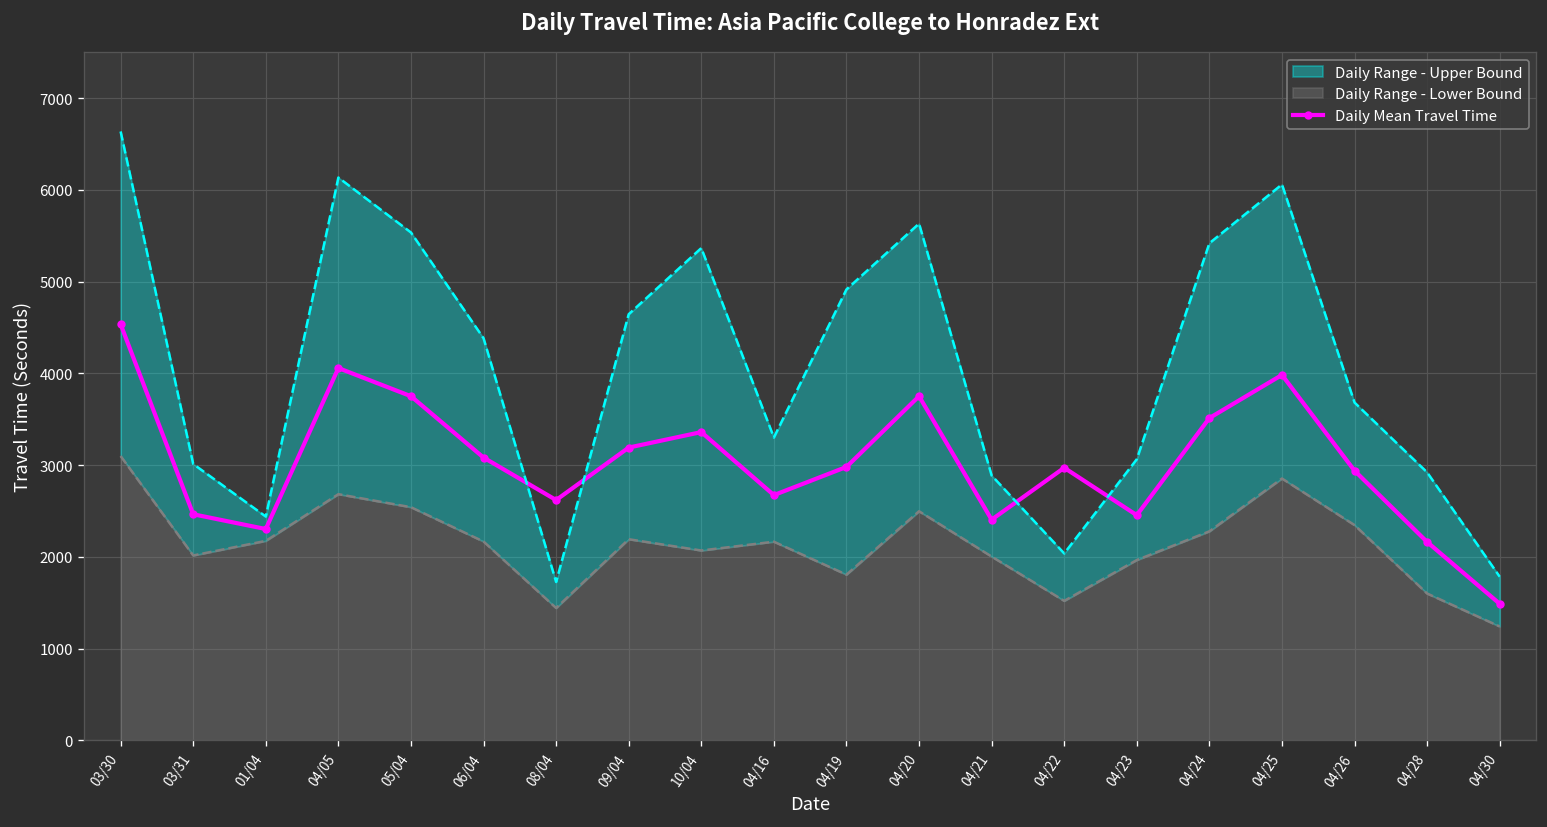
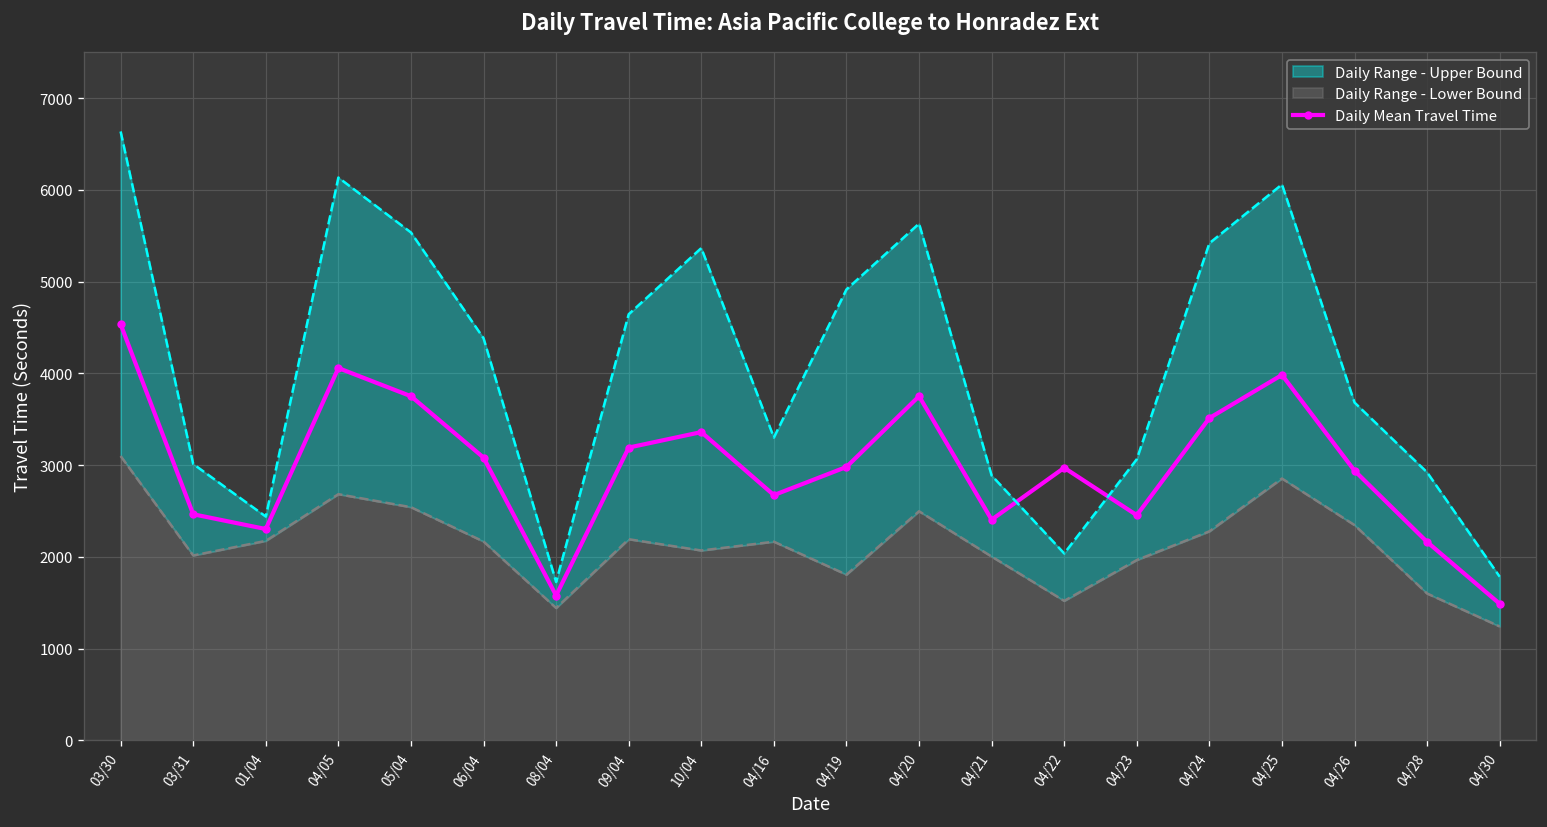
  {
    "Daily Mean Travel Time": {
      "03/30": 4500,
      "03/31": 2500,
      "01/04": 2300,
      "04/05": 4100,
      "05/04": 3800,
      "06/04": 3100,
-     "08/04": 2600,
+     "08/04": 1600,
      "09/04": 3200,
      "10/04": 3400,
      "04/16": 2700,
      "04/19": 3000,
      "04/20": 3800,
      "04/21": 2400,
      "04/22": 3000,
      "04/23": 2500,
      "04/24": 3500,
      "04/25": 4000,
      "04/26": 2900,
      "04/28": 2200,
      "04/30": 1500
    },
    "Daily Range - Upper Bound": {
      "03/30": 6600,
      "03/31": 3000,
      "01/04": 2400,
      "04/05": 6100,
      "05/04": 5500,
      "06/04": 4400,
      "08/04": 1700,
      "09/04": 4600,
      "10/04": 5400,
      "04/16": 3300,
      "04/19": 4900,
      "04/20": 5600,
      "04/21": 2900,
      "04/22": 2000,
      "04/23": 3100,
      "04/24": 5400,
      "04/25": 6100,
      "04/26": 3700,
      "04/28": 2900,
      "04/30": 1800
    },
    "Daily Range - Lower Bound": {
      "03/30": 3100,
      "03/31": 2000,
      "01/04": 2200,
      "04/05": 2700,
      "05/04": 2500,
      "06/04": 2200,
      "08/04": 1400,
      "09/04": 2200,
      "10/04": 2100,
      "04/16": 2200,
      "04/19": 1800,
      "04/20": 2500,
      "04/21": 2000,
      "04/22": 1500,
      "04/23": 2000,
      "04/24": 2300,
      "04/25": 2900,
      "04/26": 2300,
      "04/28": 1600,
      "04/30": 1200
    }
  }
